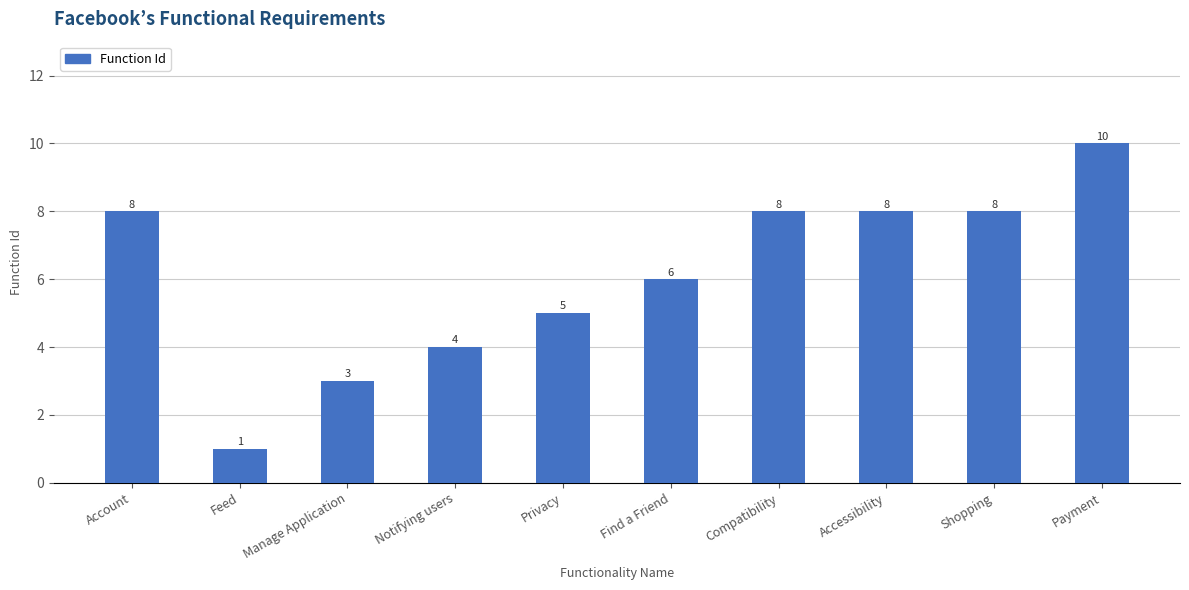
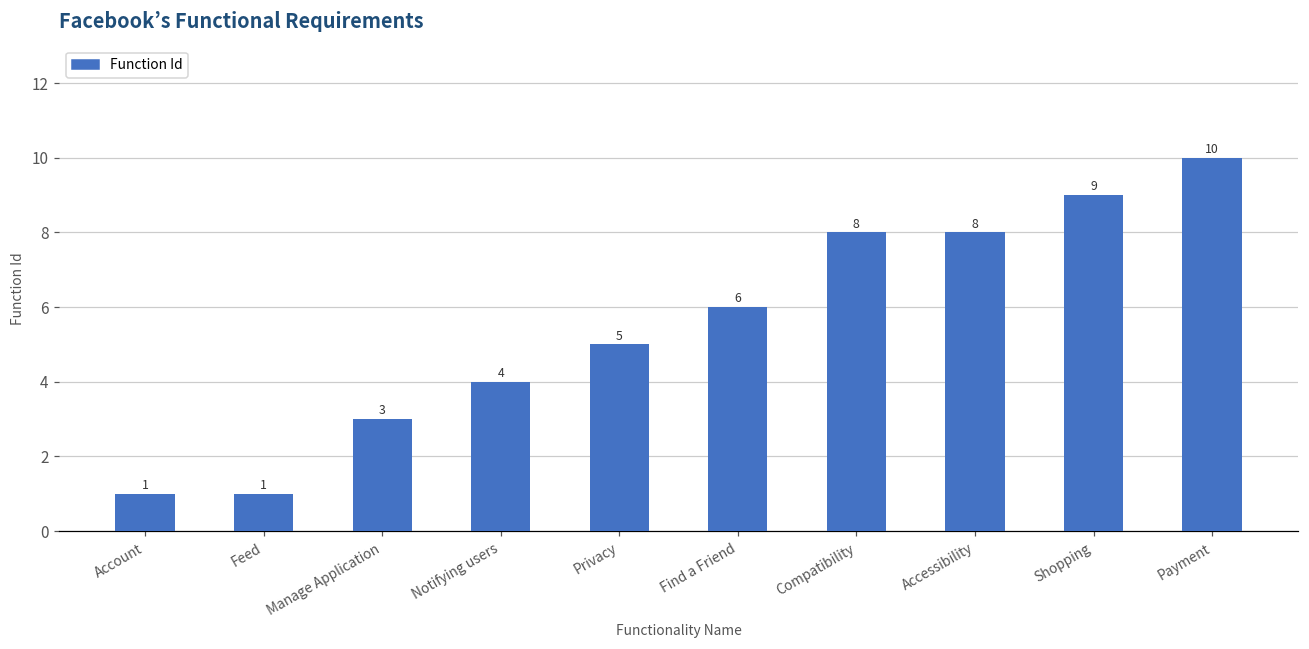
  {
-   "Account": 8,
+   "Account": 1,
    "Feed": 1,
    "Manage Application": 3,
    "Notifying users": 4,
    "Privacy": 5,
    "Find a Friend": 6,
    "Compatibility": 8,
    "Accessibility": 8,
-   "Shopping": 8,
+   "Shopping": 9,
    "Payment": 10
  }
